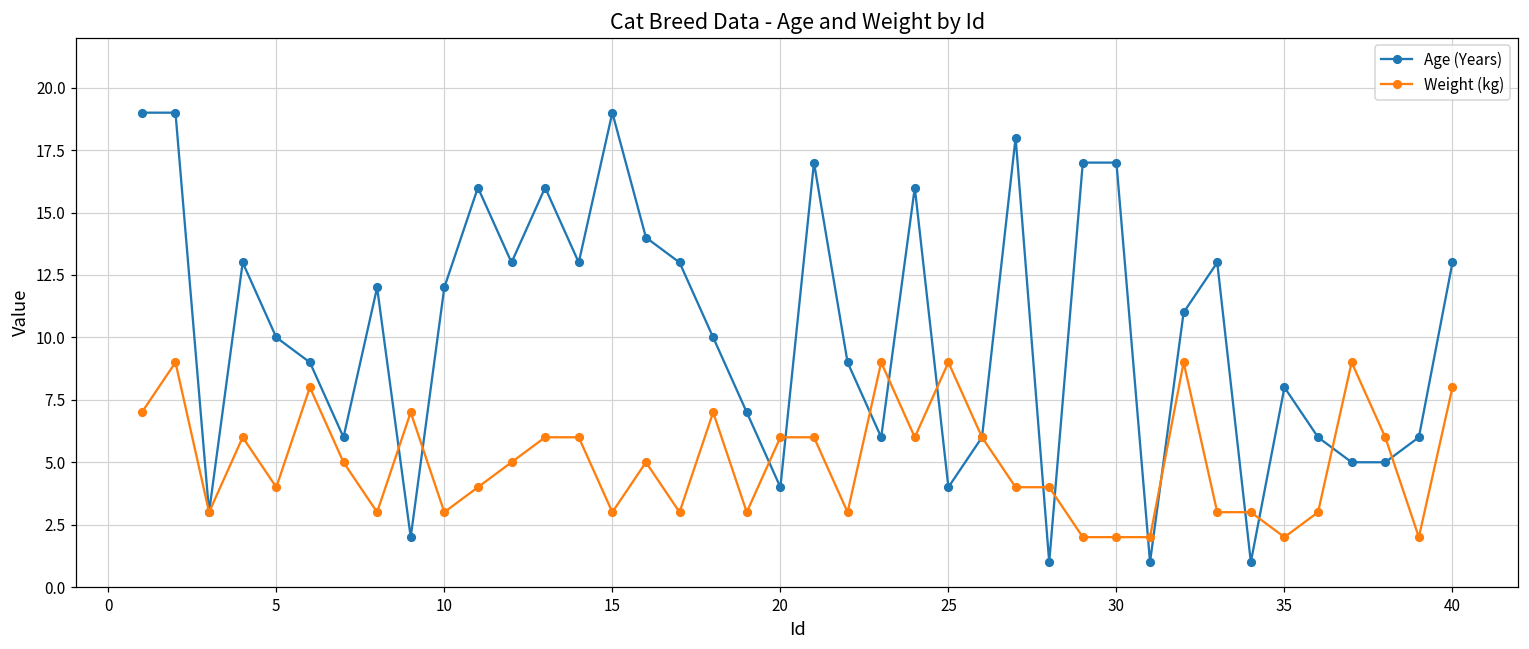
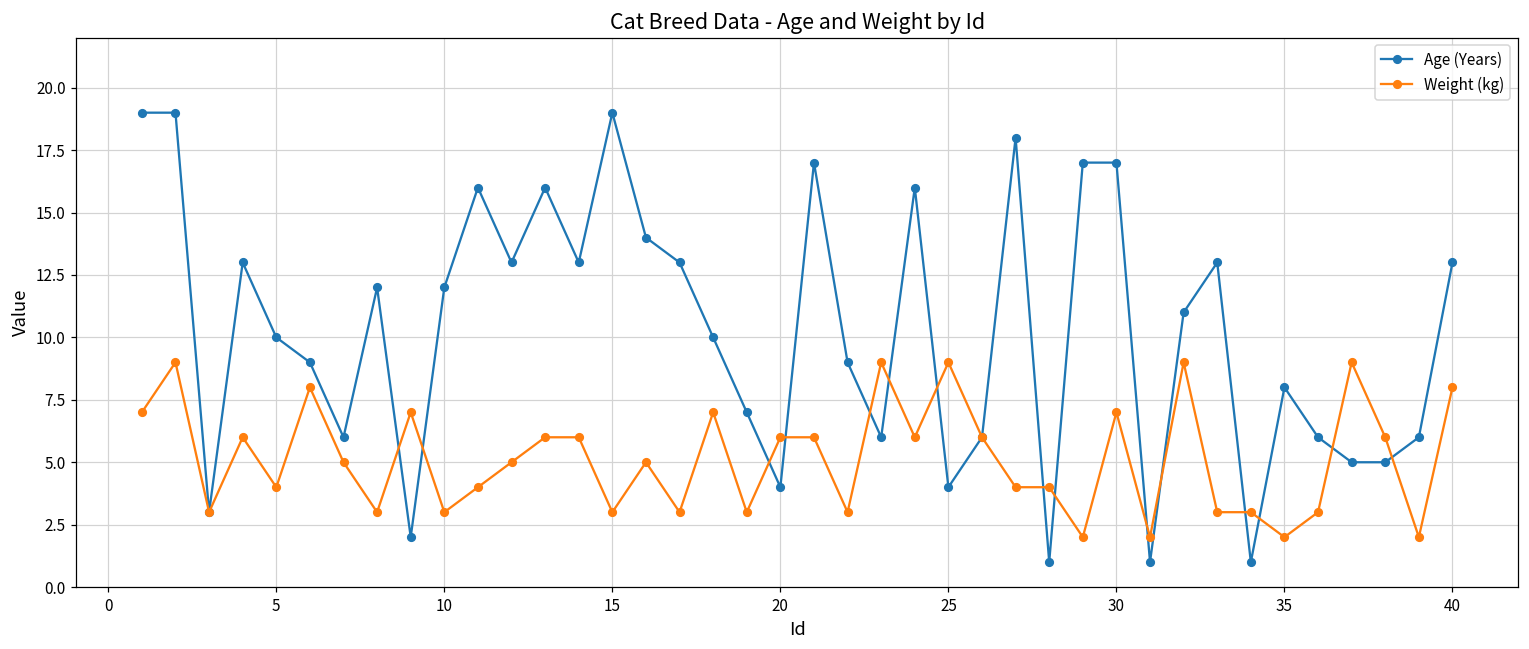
  {
    "Age (Years)": {
      "5": 10,
      "10": 12,
      "15": 19,
      "20": 4,
      "25": 4,
      "30": 17,
      "35": 8,
      "40": 13
    },
    "Weight (kg)": {
      "5": 4,
      "10": 3,
      "15": 3,
      "20": 6,
      "25": 9,
-     "30": 2,
+     "30": 7,
      "35": 2,
      "40": 8
    }
  }
